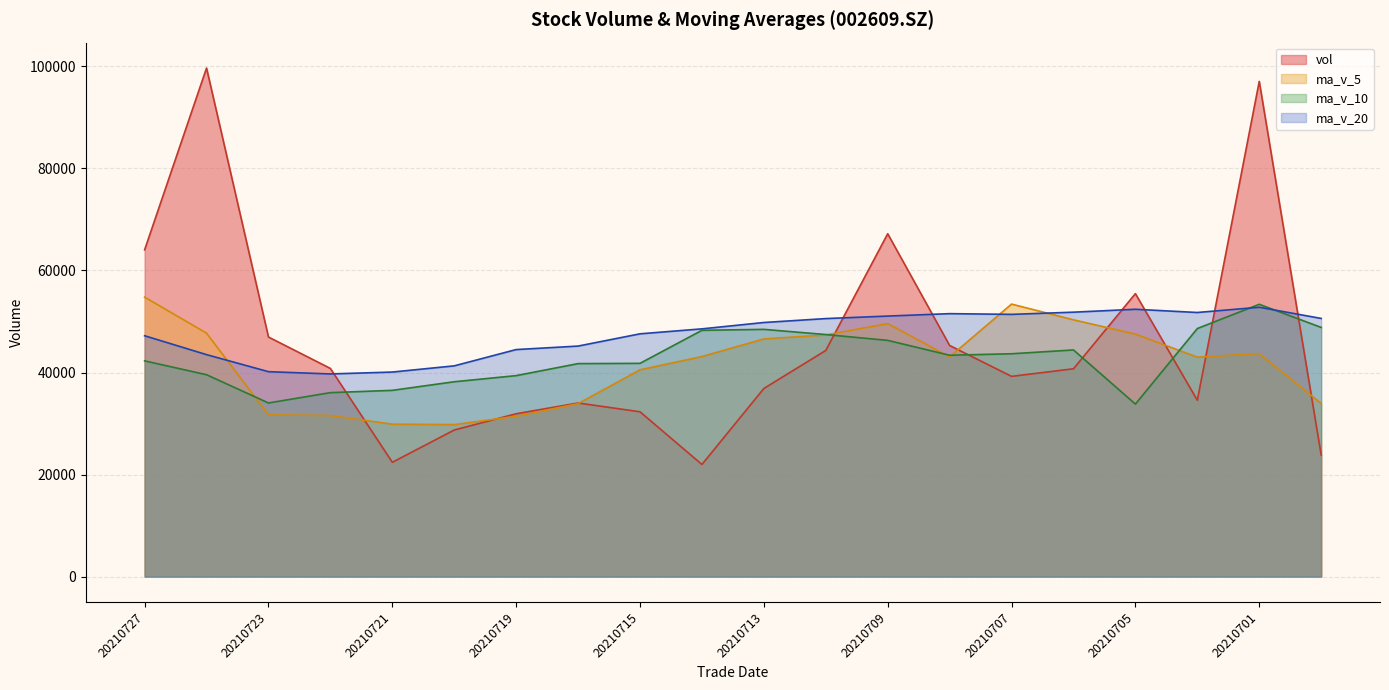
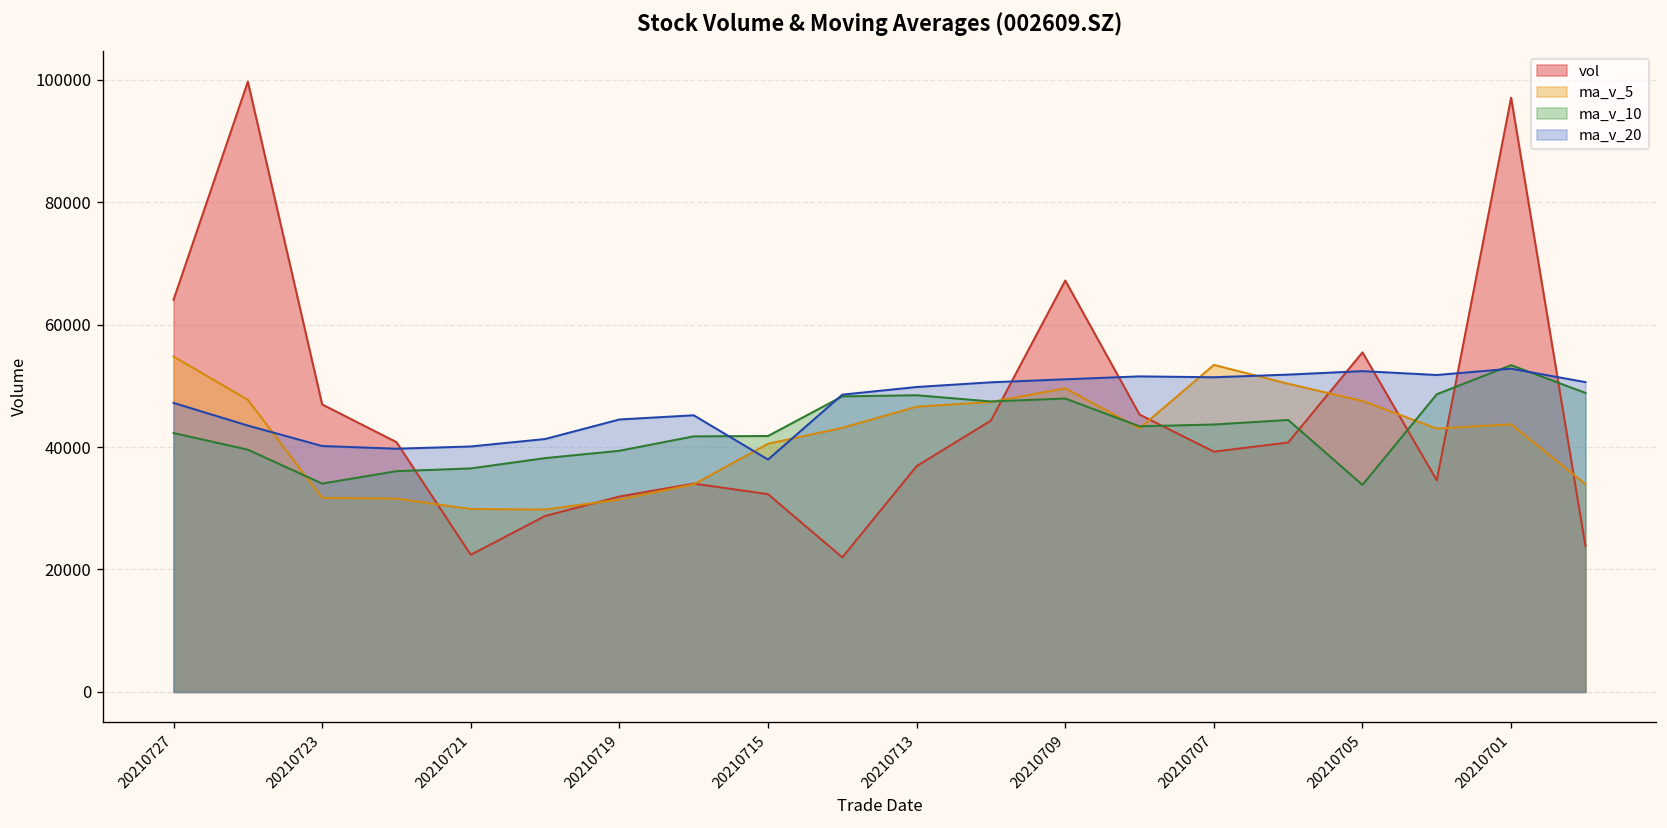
  {
    "vol": {
      "20210727": 64000,
      "20210723": 47000,
      "20210721": 22000,
      "20210719": 32000,
      "20210715": 32000,
      "20210713": 37000,
      "20210709": 67000,
      "20210707": 39000,
      "20210705": 55000,
      "20210701": 97000
    },
    "ma_v_5": {
      "20210727": 55000,
      "20210723": 32000,
      "20210721": 30000,
      "20210719": 31000,
      "20210715": 41000,
      "20210713": 47000,
      "20210709": 50000,
      "20210707": 53000,
      "20210705": 48000,
      "20210701": 44000
    },
    "ma_v_10": {
      "20210727": 42000,
      "20210723": 34000,
      "20210721": 37000,
      "20210719": 39000,
      "20210715": 42000,
      "20210713": 48000,
-     "20210709": 46000,
+     "20210709": 48000,
      "20210707": 44000,
      "20210705": 34000,
      "20210701": 53000
    },
    "ma_v_20": {
      "20210727": 47000,
      "20210723": 40000,
      "20210721": 40000,
      "20210719": 45000,
-     "20210715": 48000,
+     "20210715": 38000,
      "20210713": 50000,
      "20210709": 51000,
      "20210707": 51000,
      "20210705": 52000,
      "20210701": 53000
    }
  }
